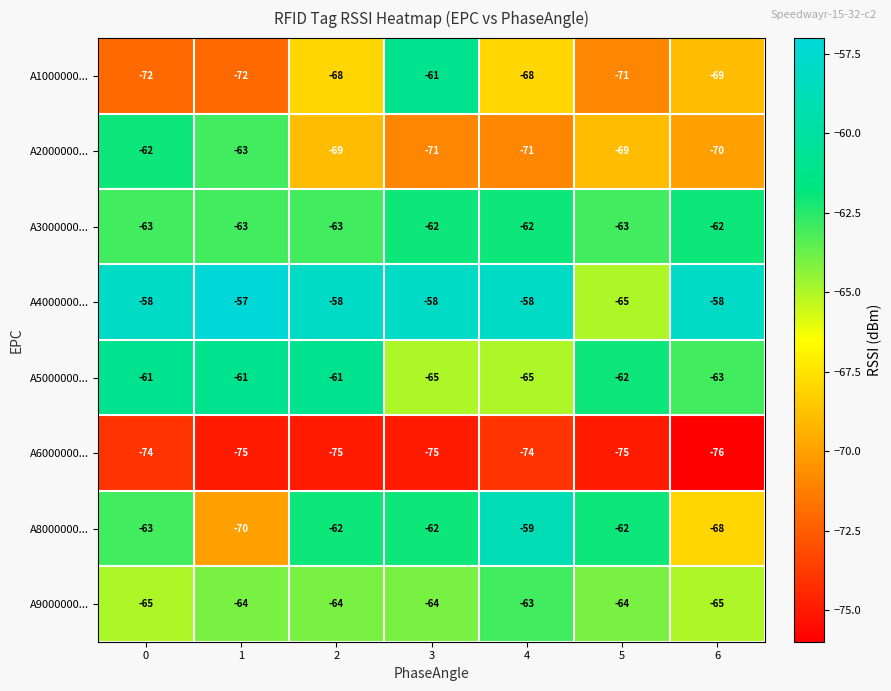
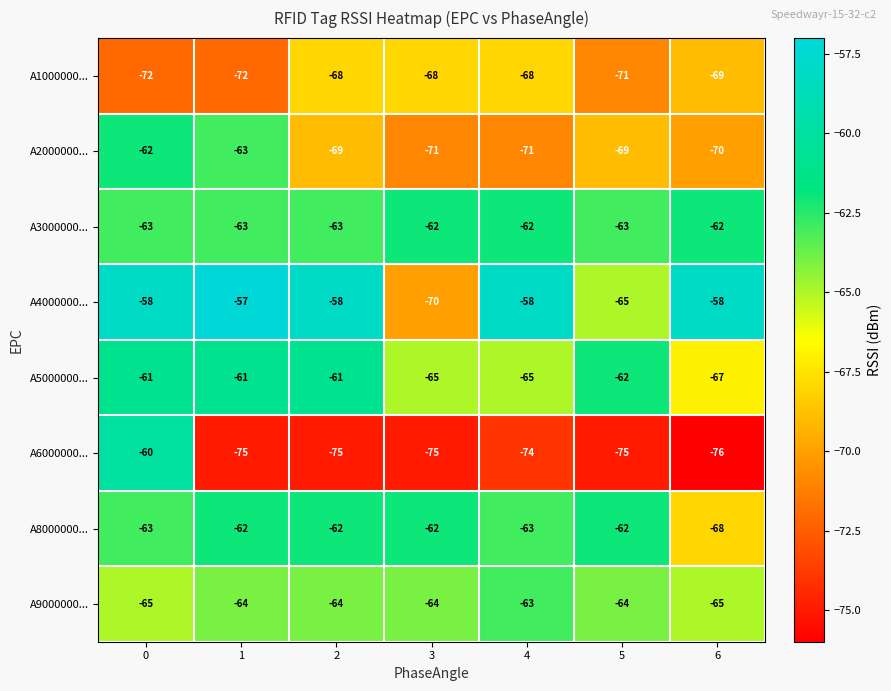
  {
    "A1000000...": {
      "0": -72,
      "1": -72,
      "2": -68,
-     "3": -61,
+     "3": -68,
      "4": -68,
      "5": -71,
      "6": -69
    },
    "A2000000...": {
      "0": -62,
      "1": -63,
      "2": -69,
      "3": -71,
      "4": -71,
      "5": -69,
      "6": -70
    },
    "A3000000...": {
      "0": -63,
      "1": -63,
      "2": -63,
      "3": -62,
      "4": -62,
      "5": -63,
      "6": -62
    },
    "A4000000...": {
      "0": -58,
      "1": -57,
      "2": -58,
-     "3": -58,
+     "3": -70,
      "4": -58,
      "5": -65,
      "6": -58
    },
    "A5000000...": {
      "0": -61,
      "1": -61,
      "2": -61,
      "3": -65,
      "4": -65,
      "5": -62,
-     "6": -63
+     "6": -67
    },
    "A6000000...": {
-     "0": -74,
+     "0": -60,
      "1": -75,
      "2": -75,
      "3": -75,
      "4": -74,
      "5": -75,
      "6": -76
    },
    "A8000000...": {
      "0": -63,
-     "1": -70,
+     "1": -62,
      "2": -62,
      "3": -62,
-     "4": -59,
+     "4": -63,
      "5": -62,
      "6": -68
    },
    "A9000000...": {
      "0": -65,
      "1": -64,
      "2": -64,
      "3": -64,
      "4": -63,
      "5": -64,
      "6": -65
    }
  }
